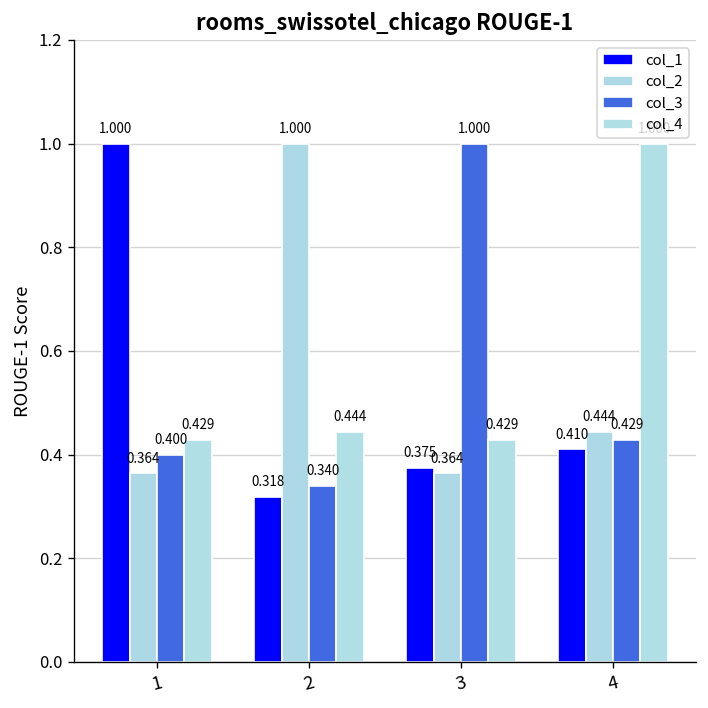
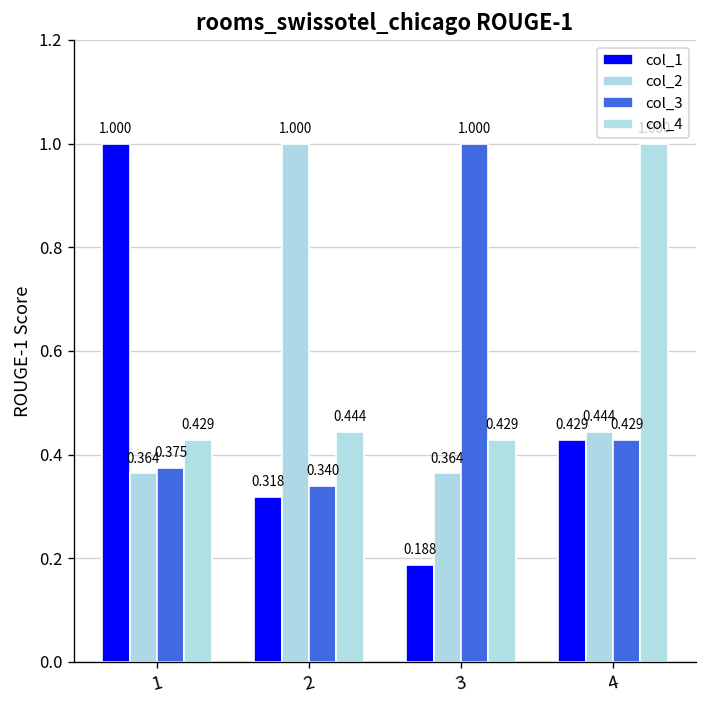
  {
    "col_1": {
      "1": 1.000,
      "2": 0.318,
-     "3": 0.375,
-     "4": 0.410
+     "3": 0.188,
+     "4": 0.429
    },
    "col_3": {
-     "1": 0.400,
+     "1": 0.375,
      "2": 0.340,
      "3": 1.000,
      "4": 0.429
    }
  }
